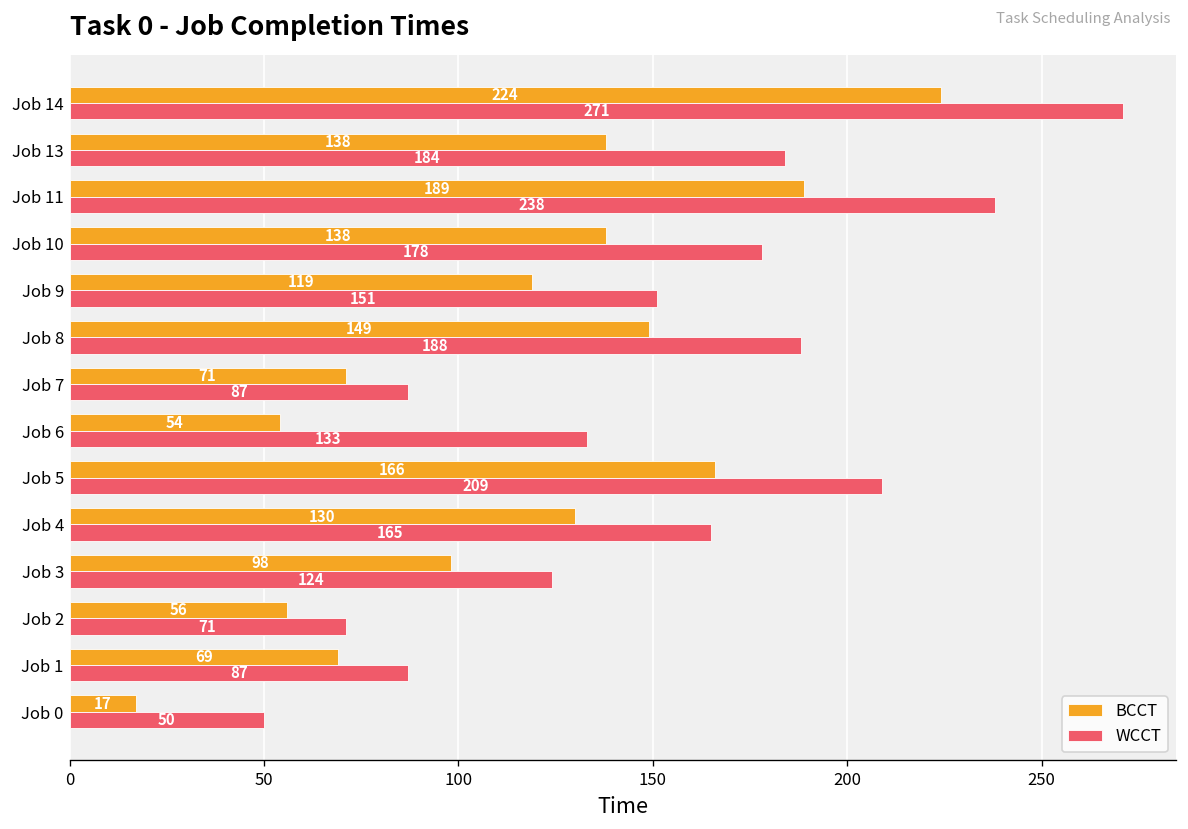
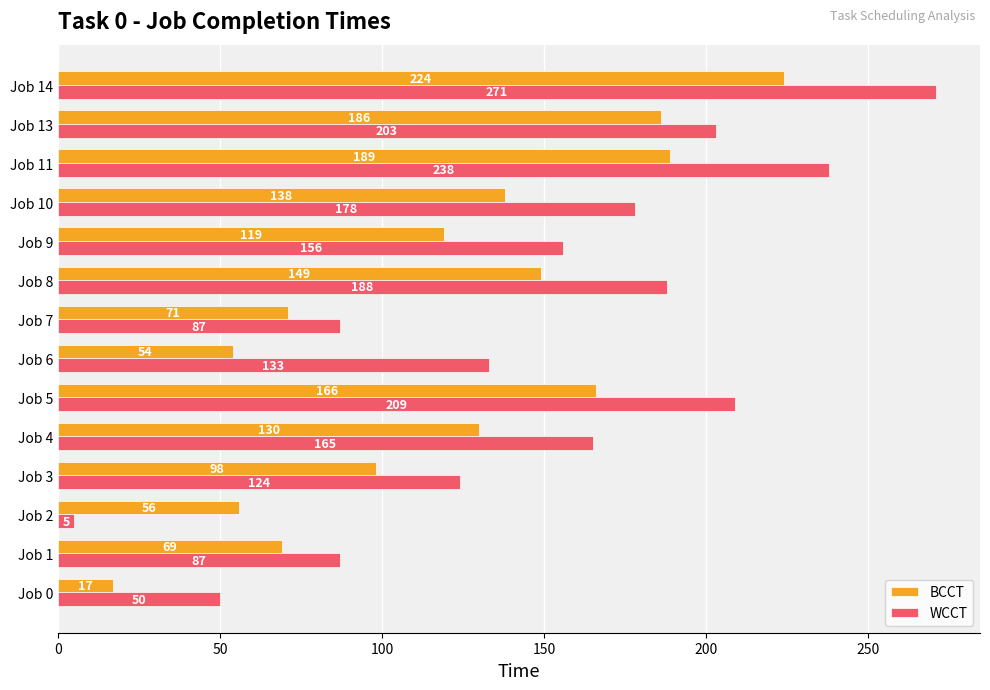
  {
    "BCCT": {
      "Job 14": 224,
-     "Job 13": 138,
+     "Job 13": 186,
      "Job 11": 189,
      "Job 10": 138,
      "Job 9": 119,
      "Job 8": 149,
      "Job 7": 71,
      "Job 6": 54,
      "Job 5": 166,
      "Job 4": 130,
      "Job 3": 98,
      "Job 2": 56,
      "Job 1": 69,
      "Job 0": 17
    },
    "WCCT": {
      "Job 14": 271,
-     "Job 13": 184,
+     "Job 13": 203,
      "Job 11": 238,
      "Job 10": 178,
-     "Job 9": 151,
+     "Job 9": 156,
      "Job 8": 188,
      "Job 7": 87,
      "Job 6": 133,
      "Job 5": 209,
      "Job 4": 165,
      "Job 3": 124,
-     "Job 2": 71,
+     "Job 2": 5,
      "Job 1": 87,
      "Job 0": 50
    }
  }
